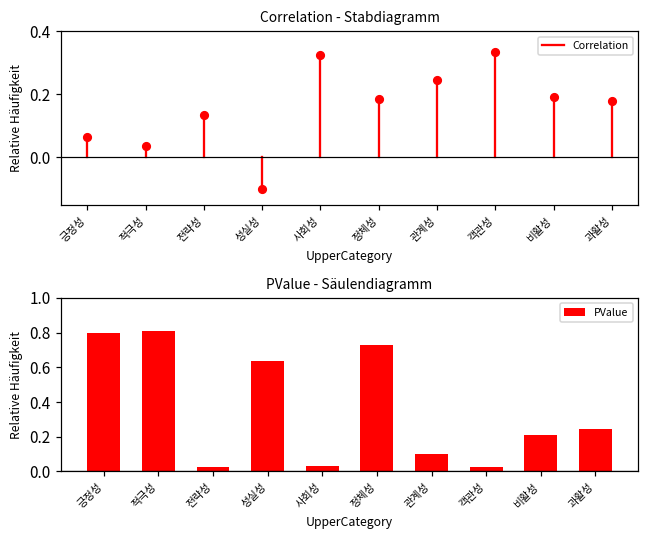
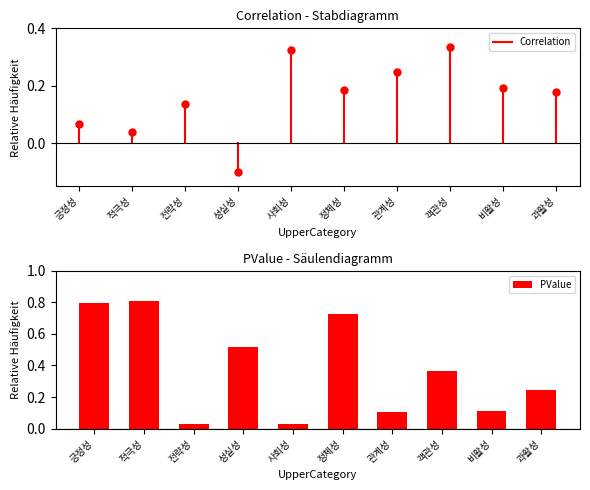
  {
    "PValue - Säulendiagramm": {
      "긍정성": 0.80,
      "적극성": 0.81,
      "전략성": 0.03,
-     "성실성": 0.64,
+     "성실성": 0.52,
      "사회성": 0.03,
      "정체성": 0.73,
      "관계성": 0.10,
-     "객관성": 0.02,
-     "비활성": 0.21,
+     "객관성": 0.37,
+     "비활성": 0.11,
      "과활성": 0.24
    }
  }
